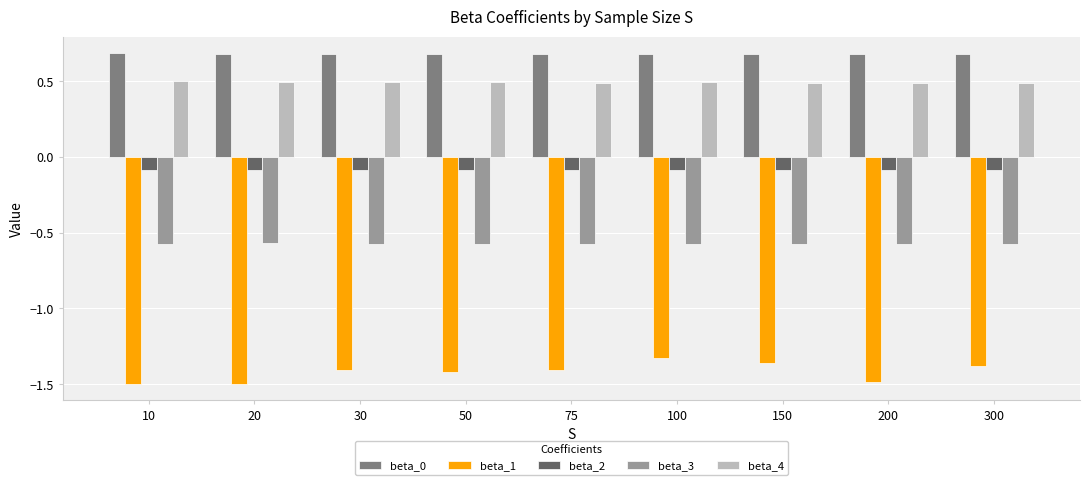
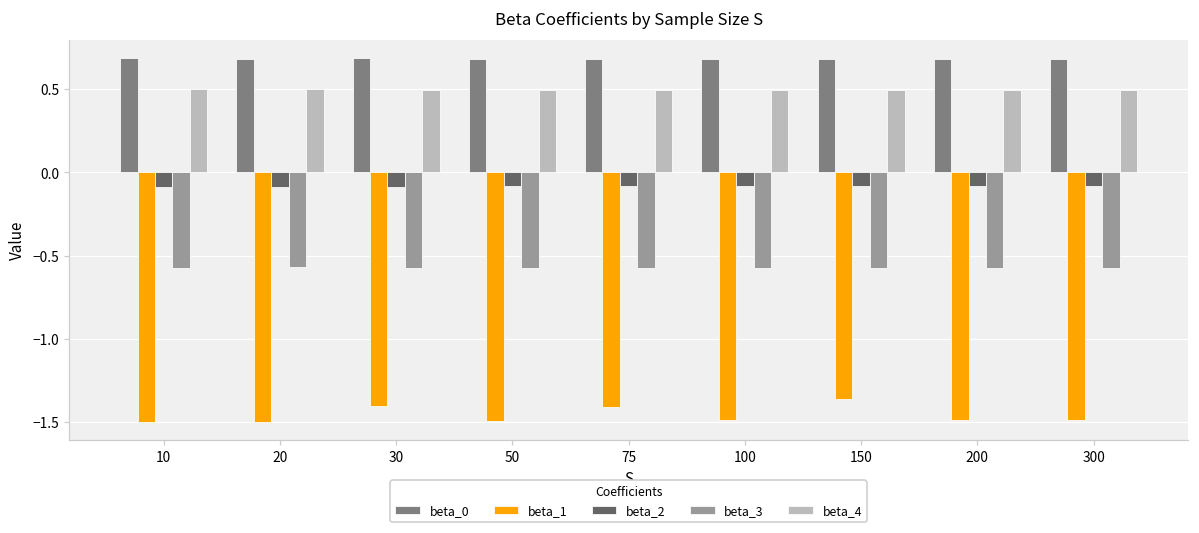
  {
    "beta_1": {
      "10": -1.50,
      "20": -1.50,
      "30": -1.41,
-     "50": -1.42,
+     "50": -1.49,
      "75": -1.41,
-     "100": -1.32,
+     "100": -1.49,
      "150": -1.36,
      "200": -1.49,
-     "300": -1.38
+     "300": -1.49
    }
  }
